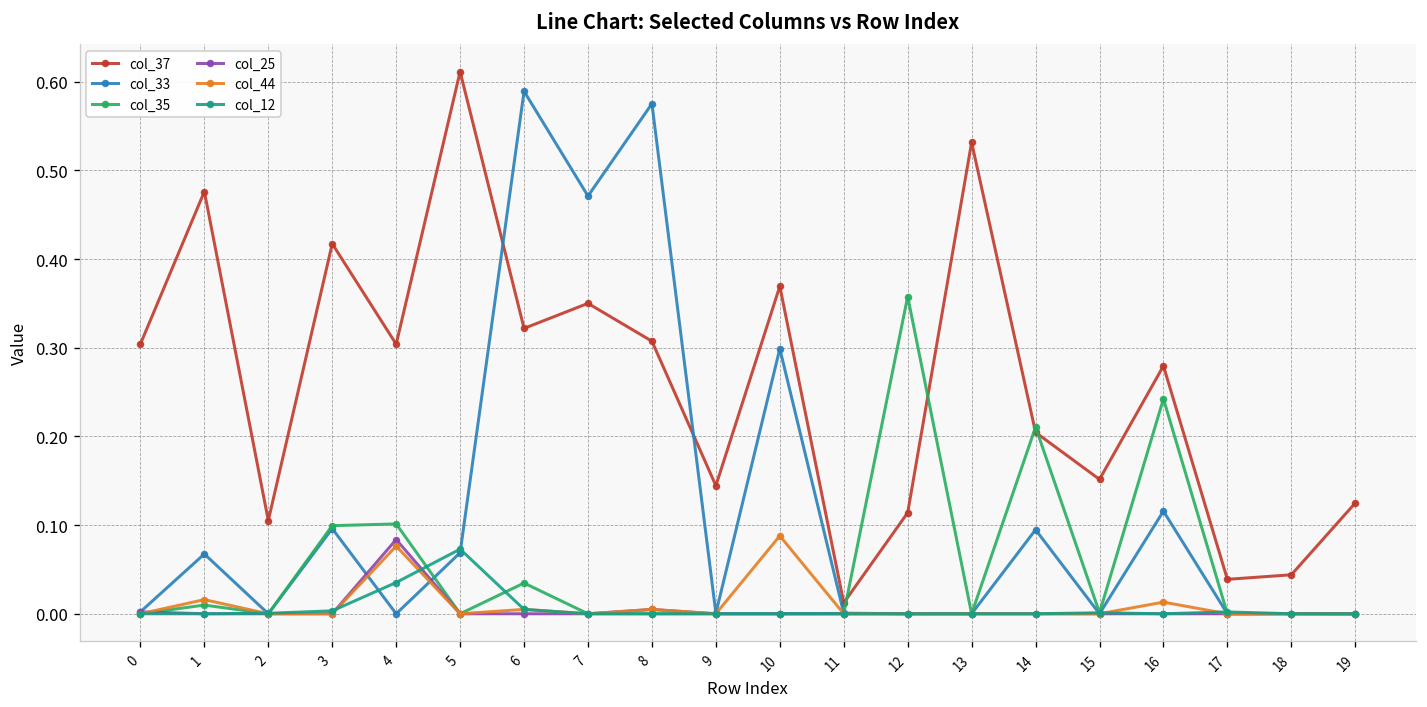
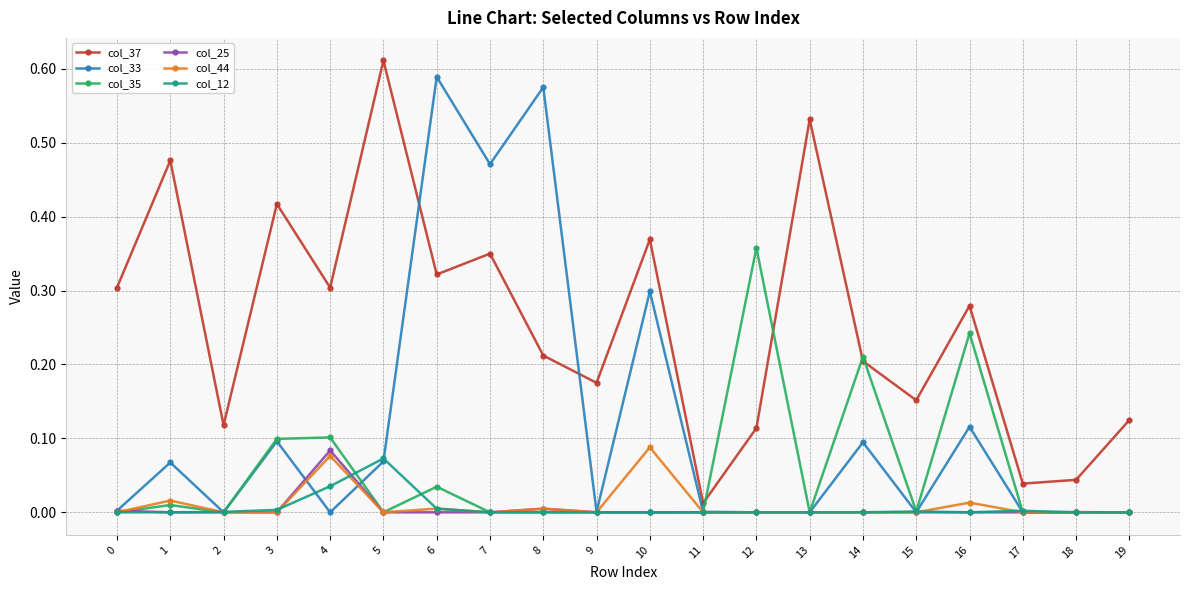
  {
    "col_37": {
      "0": 0.30,
      "1": 0.48,
-     "2": 0.11,
+     "2": 0.12,
      "3": 0.42,
      "4": 0.30,
      "5": 0.61,
      "6": 0.32,
      "7": 0.35,
-     "8": 0.31,
-     "9": 0.14,
+     "8": 0.21,
+     "9": 0.18,
      "10": 0.37,
      "11": 0.01,
      "12": 0.11,
      "13": 0.53,
      "14": 0.20,
      "15": 0.15,
      "16": 0.28,
      "17": 0.04,
      "18": 0.04,
      "19": 0.12
    },
    "col_33": {
      "1": 0.07,
      "4": 0.00,
      "5": 0.07,
      "6": 0.59,
      "7": 0.47,
      "8": 0.58,
      "10": 0.30,
      "14": 0.09,
      "16": 0.12
    },
    "col_25": {
      "4": 0.08,
      "6": 0.00
    },
    "col_44": {
      "1": 0.02,
      "4": 0.08,
      "10": 0.09,
      "16": 0.01
    }
  }
